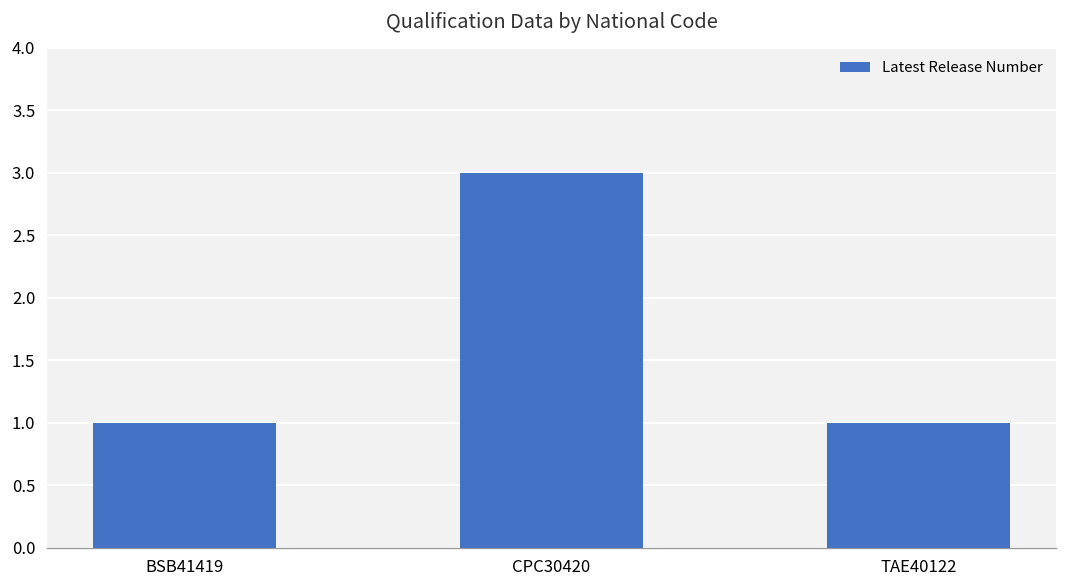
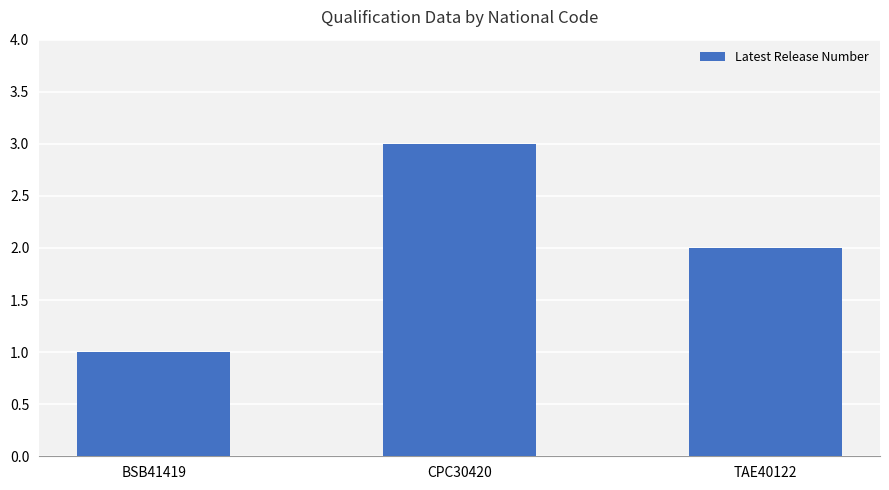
  {
    "BSB41419": 1,
    "CPC30420": 3,
-   "TAE40122": 1
+   "TAE40122": 2
  }
